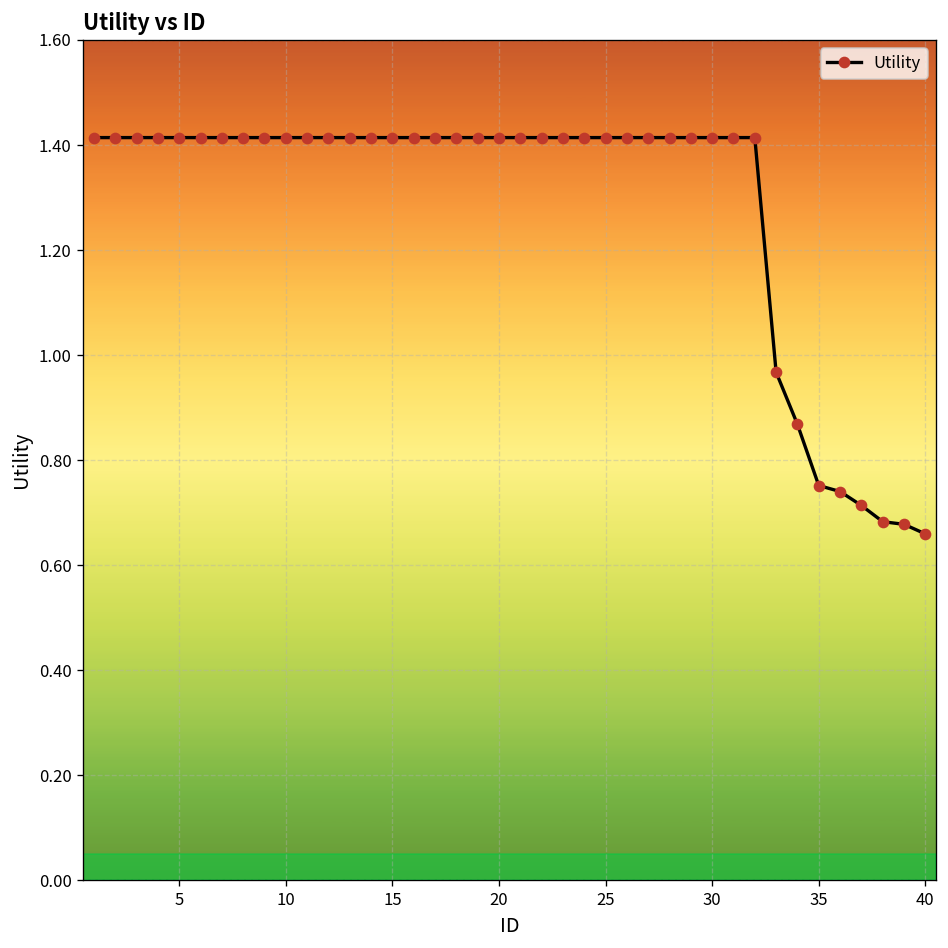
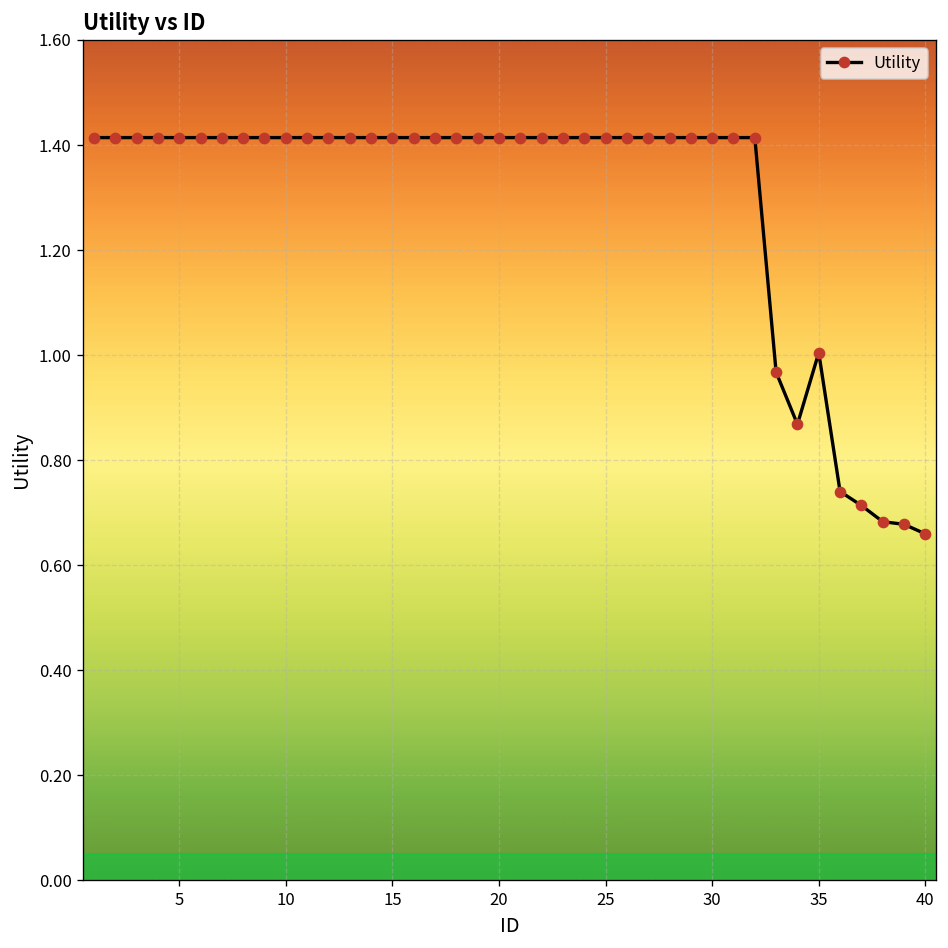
  {
    "5": 1.41,
    "10": 1.41,
    "15": 1.41,
    "20": 1.41,
    "25": 1.41,
    "30": 1.41,
-   "35": 0.75,
+   "35": 1.00,
    "40": 0.66
  }
